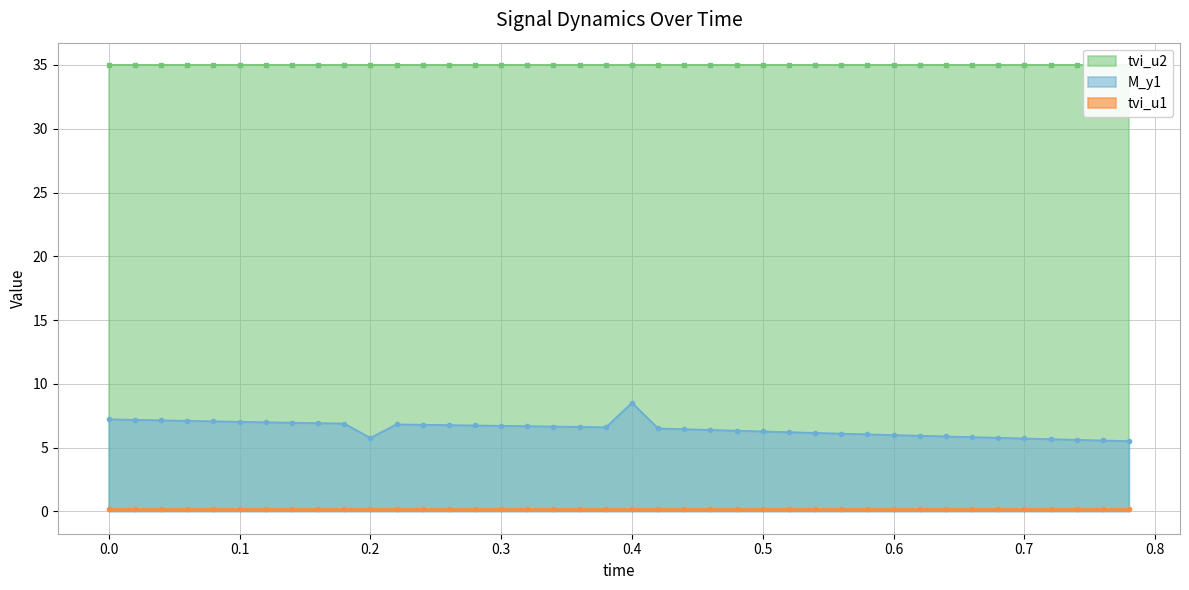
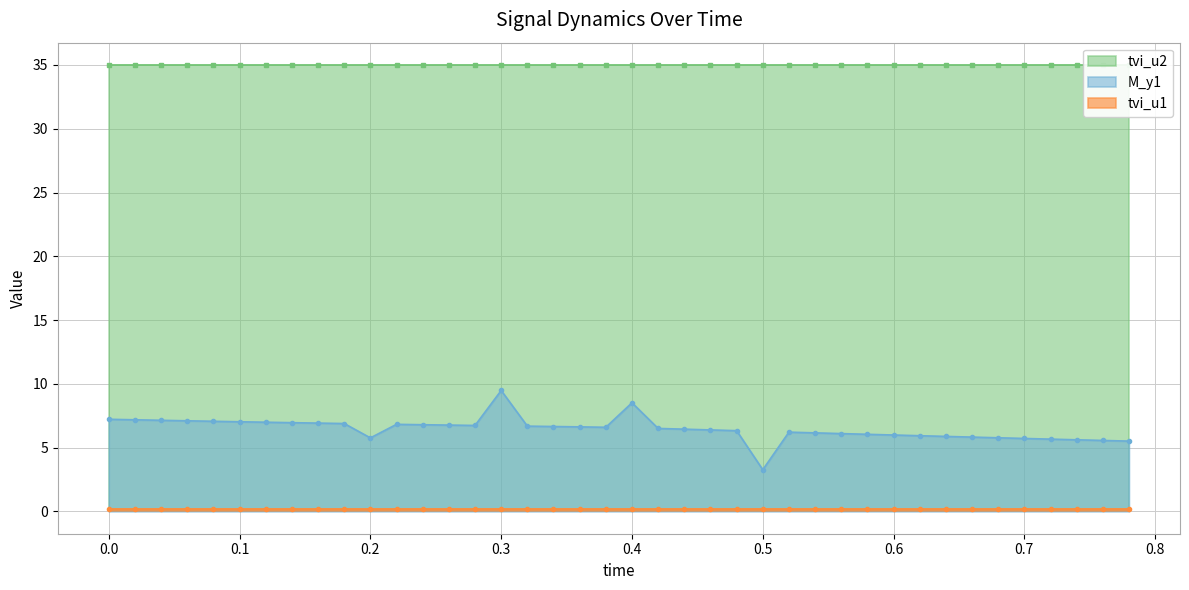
  {
    "tvi_u2": {
      "0.0": 35.0,
      "0.1": 35.0,
      "0.2": 35.0,
      "0.3": 35.0,
      "0.4": 35.0,
      "0.5": 35.0,
      "0.6": 35.0,
      "0.7": 35.0
    },
    "M_y1": {
      "0.0": 7.2,
      "0.1": 7.0,
      "0.2": 5.8,
-     "0.3": 6.7,
+     "0.3": 9.5,
      "0.4": 8.5,
-     "0.5": 6.3,
+     "0.5": 3.3,
      "0.6": 6.0,
      "0.7": 5.7
    },
    "tvi_u1": {
      "0.0": 0.2,
      "0.1": 0.2,
      "0.2": 0.2,
      "0.3": 0.2,
      "0.4": 0.2,
      "0.5": 0.2,
      "0.6": 0.2,
      "0.7": 0.2
    }
  }
